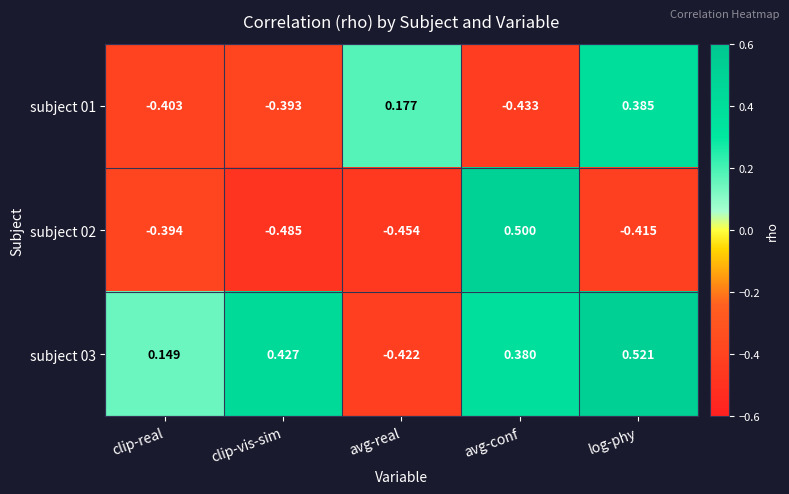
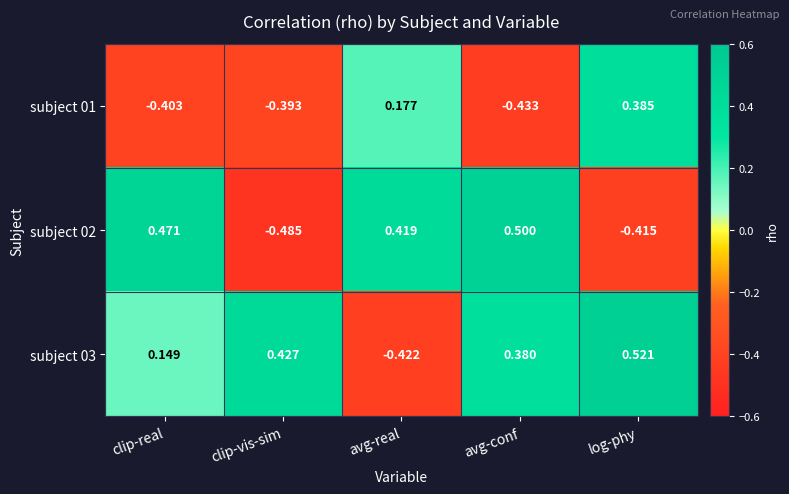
  {
    "subject 01": {
      "clip-real": -0.403,
      "clip-vis-sim": -0.393,
      "avg-real": 0.177,
      "avg-conf": -0.433,
      "log-phy": 0.385
    },
    "subject 02": {
-     "clip-real": -0.394,
+     "clip-real": 0.471,
      "clip-vis-sim": -0.485,
-     "avg-real": -0.454,
+     "avg-real": 0.419,
      "avg-conf": 0.500,
      "log-phy": -0.415
    },
    "subject 03": {
      "clip-real": 0.149,
      "clip-vis-sim": 0.427,
      "avg-real": -0.422,
      "avg-conf": 0.380,
      "log-phy": 0.521
    }
  }
